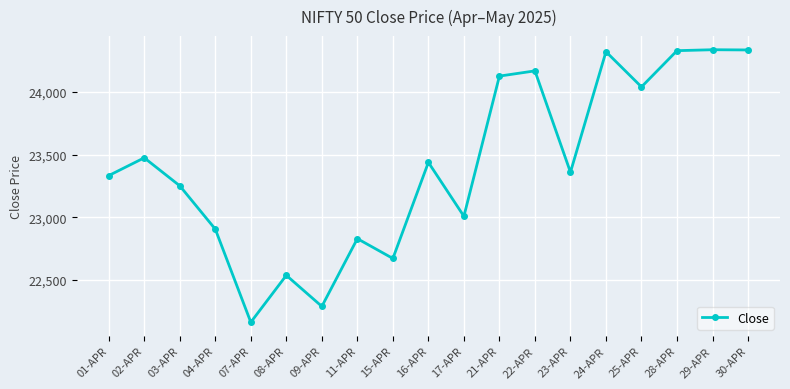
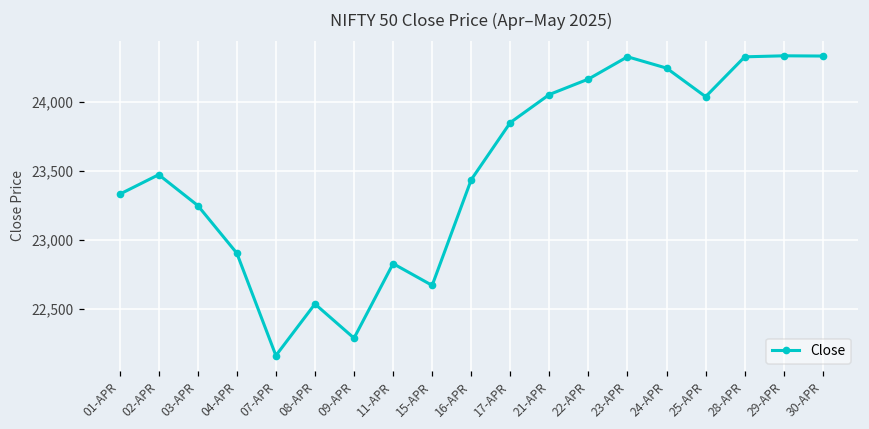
  {
    "01-APR": "23,330",
    "02-APR": "23,470",
    "03-APR": "23,250",
    "04-APR": "22,900",
    "07-APR": "22,160",
    "08-APR": "22,540",
    "09-APR": "22,290",
    "11-APR": "22,830",
    "15-APR": "22,670",
    "16-APR": "23,440",
-   "17-APR": "23,010",
-   "21-APR": "24,130",
+   "17-APR": "23,850",
+   "21-APR": "24,060",
    "22-APR": "24,170",
-   "23-APR": "23,360",
-   "24-APR": "24,320",
+   "23-APR": "24,330",
+   "24-APR": "24,250",
    "25-APR": "24,040",
    "28-APR": "24,330",
    "29-APR": "24,340",
    "30-APR": "24,330"
  }
